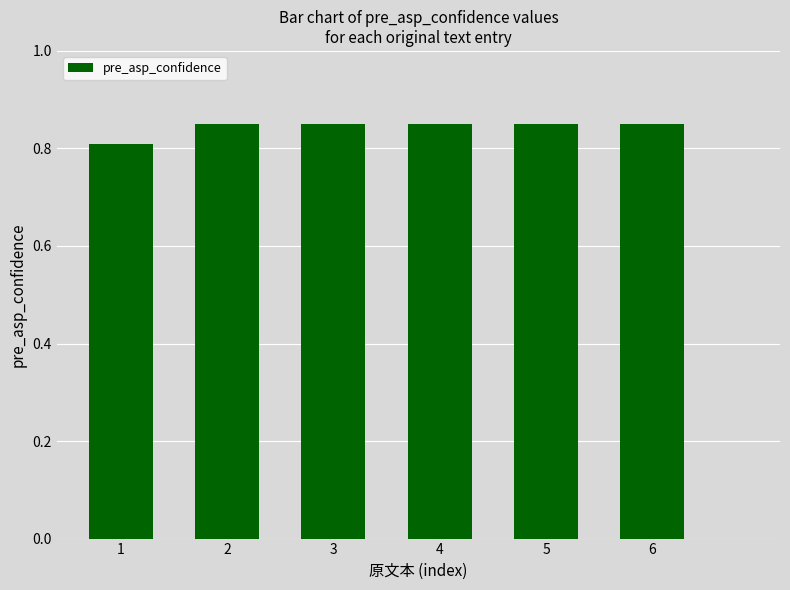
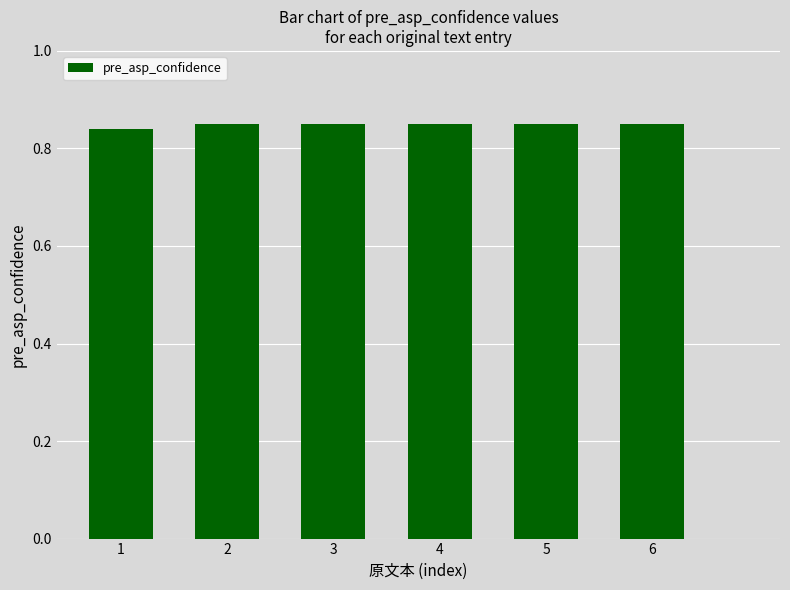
  {
-   "1": 0.81,
+   "1": 0.84,
    "2": 0.85,
    "3": 0.85,
    "4": 0.85,
    "5": 0.85,
    "6": 0.85
  }
